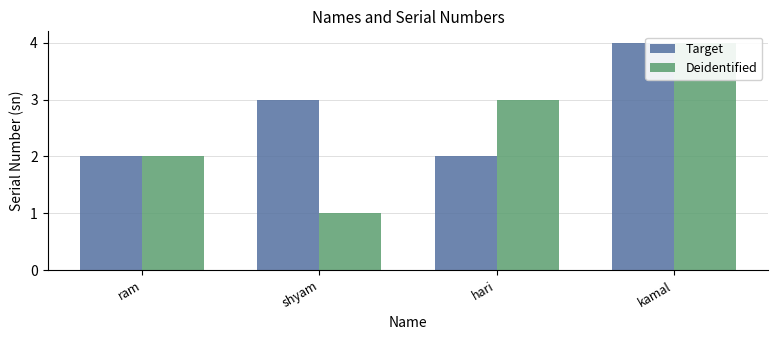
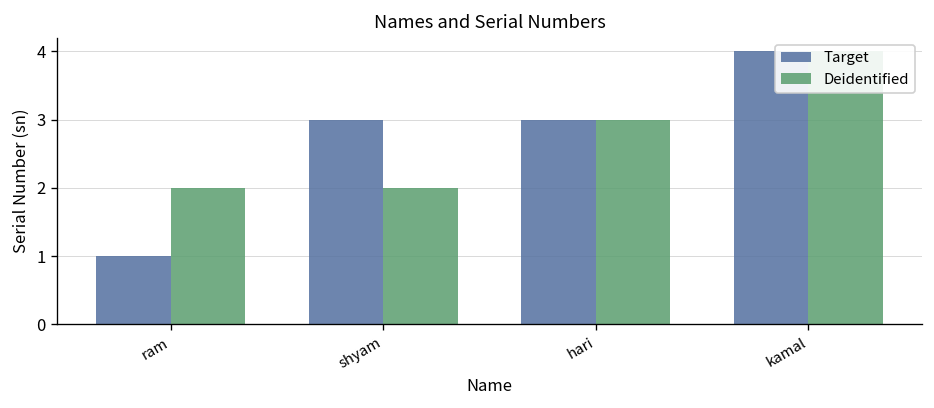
  {
    "Target": {
-     "ram": 2,
+     "ram": 1,
      "shyam": 3,
-     "hari": 2,
+     "hari": 3,
      "kamal": 4
    },
    "Deidentified": {
      "ram": 2,
-     "shyam": 1,
+     "shyam": 2,
      "hari": 3
    }
  }
